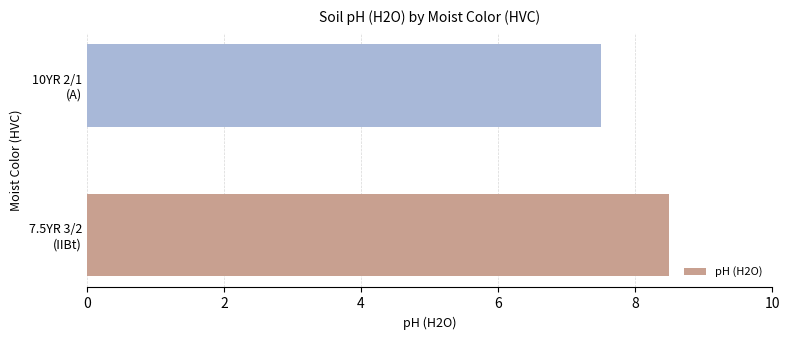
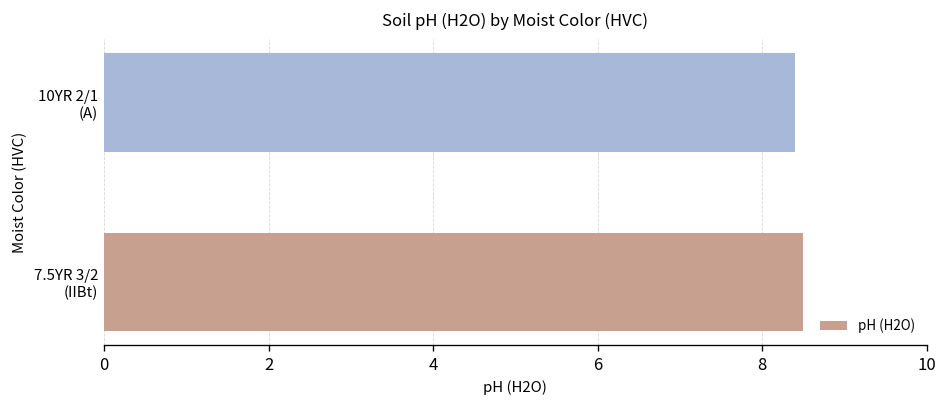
  {
-   "10YR 2/1 (A)": 7.5,
+   "10YR 2/1 (A)": 8.4,
    "7.5YR 3/2 (IIBt)": 8.5
  }
